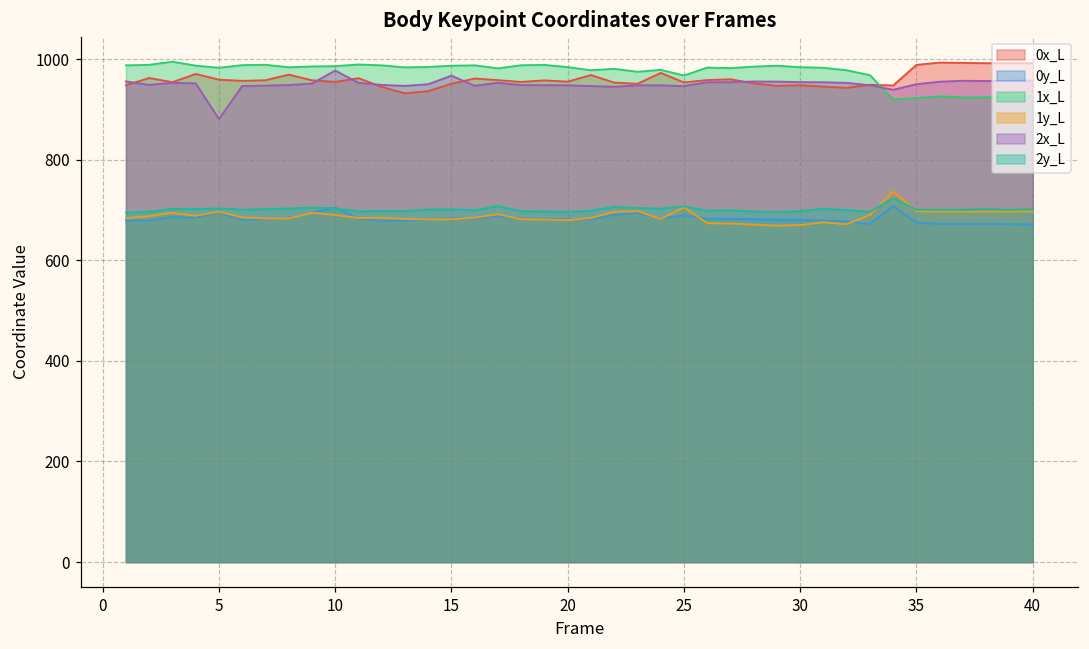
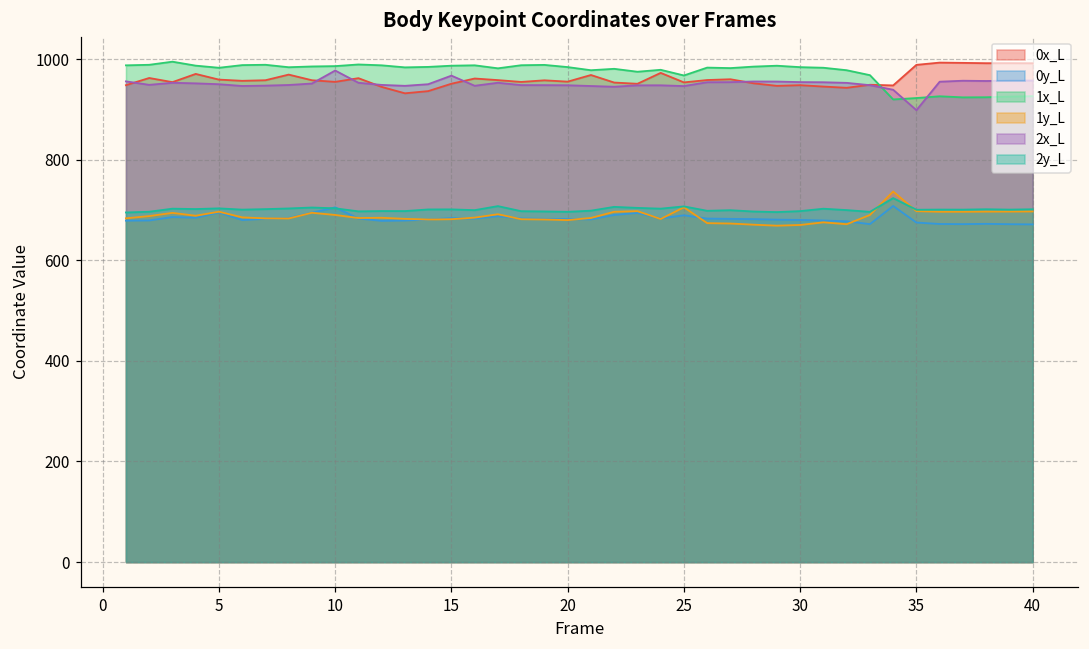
  {
    "2x_L": {
-     "5": 880,
+     "5": 950,
      "10": 980,
      "15": 970,
      "20": 950,
      "25": 950,
      "30": 950,
-     "35": 950
+     "35": 900
    }
  }
